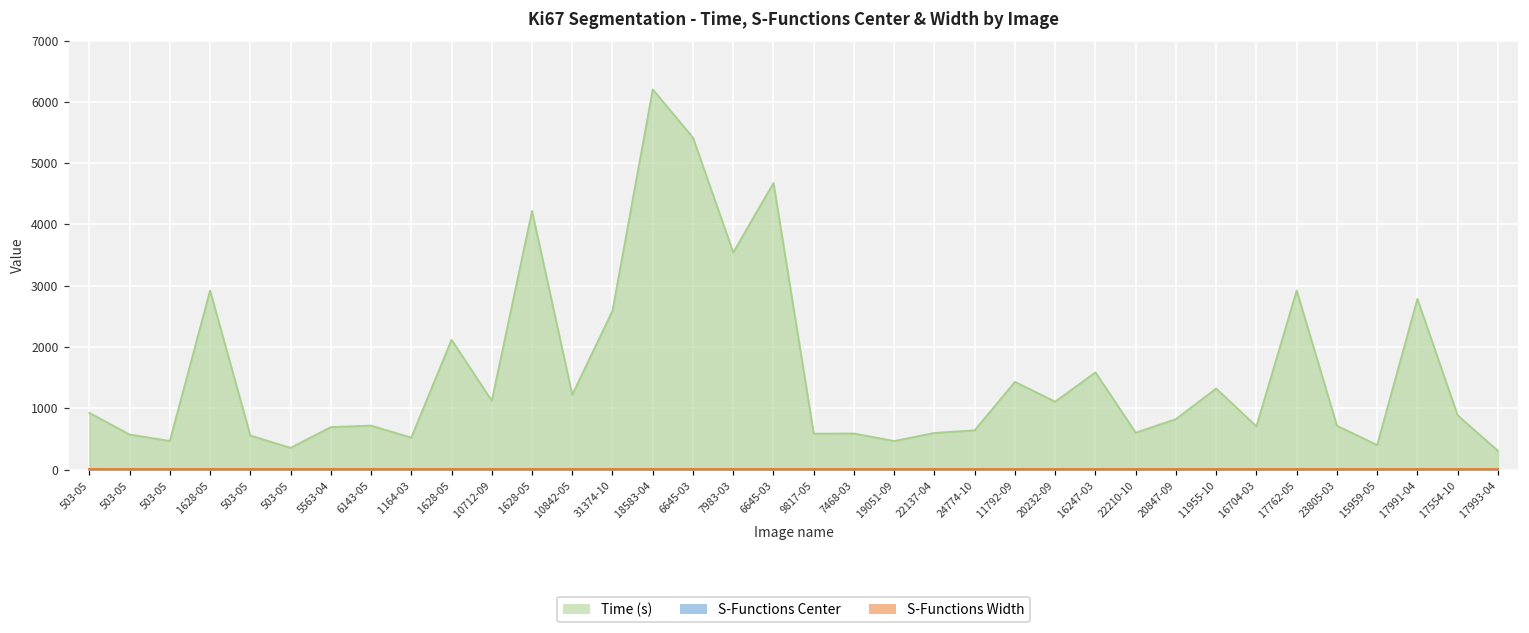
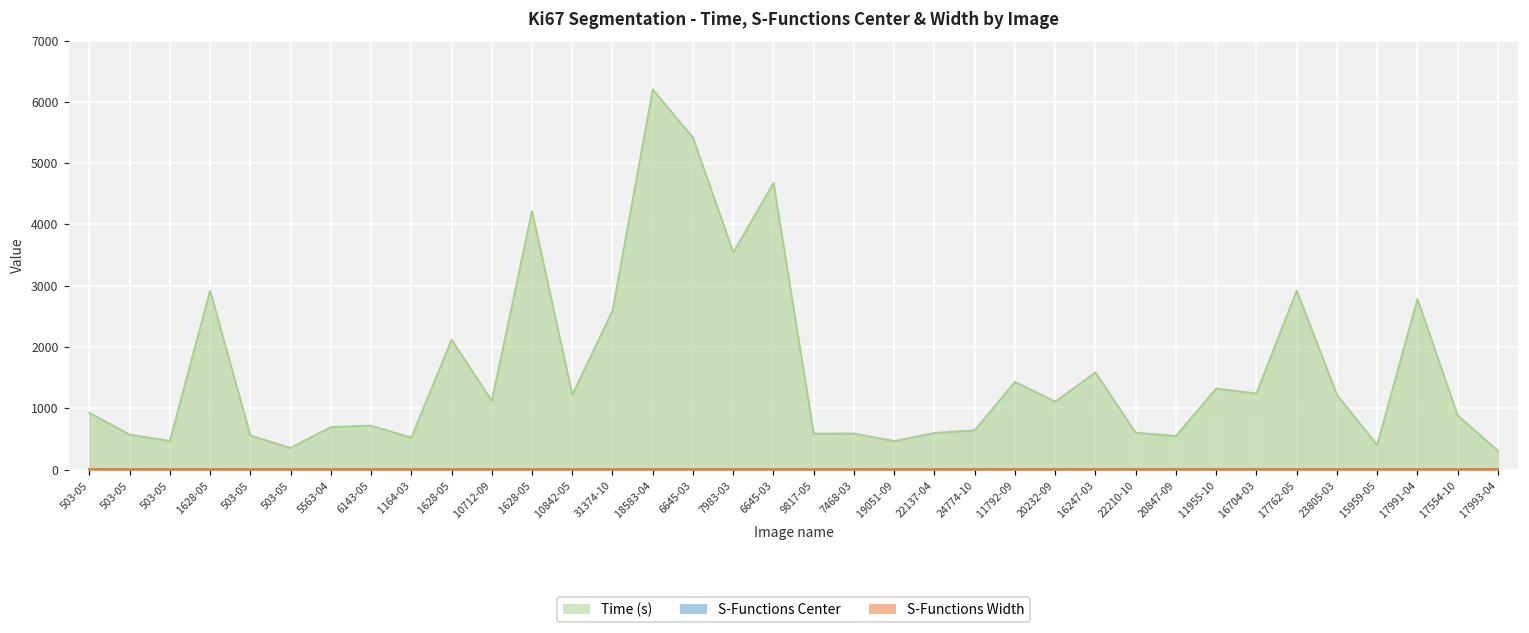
  {
    "Time (s)": {
      "5563-04": 700,
      "6143-05": 700,
      "1164-03": 500,
      "10712-09": 1100,
      "10842-05": 1200,
      "31374-10": 2600,
      "18583-04": 6200,
      "7983-03": 3500,
      "9817-05": 600,
      "7468-03": 600,
      "19051-09": 500,
      "22137-04": 600,
      "24774-10": 600,
      "11792-09": 1400,
      "20232-09": 1100,
      "16247-03": 1600,
      "22210-10": 600,
-     "20847-09": 800,
+     "20847-09": 600,
      "11955-10": 1300,
-     "16704-03": 700,
+     "16704-03": 1200,
      "17762-05": 2900,
-     "23805-03": 700,
+     "23805-03": 1200,
      "15959-05": 400,
      "17991-04": 2800,
      "17554-10": 900,
      "17993-04": 300
    },
    "S-Functions Width": {
      "5563-04": 0,
      "6143-05": 0,
      "1164-03": 0,
      "10712-09": 0,
      "10842-05": 0,
      "31374-10": 0,
      "18583-04": 0,
      "7983-03": 0,
      "9817-05": 0,
      "7468-03": 0,
      "19051-09": 0,
      "22137-04": 0,
      "24774-10": 0,
      "11792-09": 0,
      "20232-09": 0,
      "16247-03": 0,
      "22210-10": 0,
      "20847-09": 0,
      "11955-10": 0,
      "16704-03": 0,
      "17762-05": 0,
      "23805-03": 0,
      "15959-05": 0,
      "17991-04": 0,
      "17554-10": 0,
      "17993-04": 0
    }
  }
